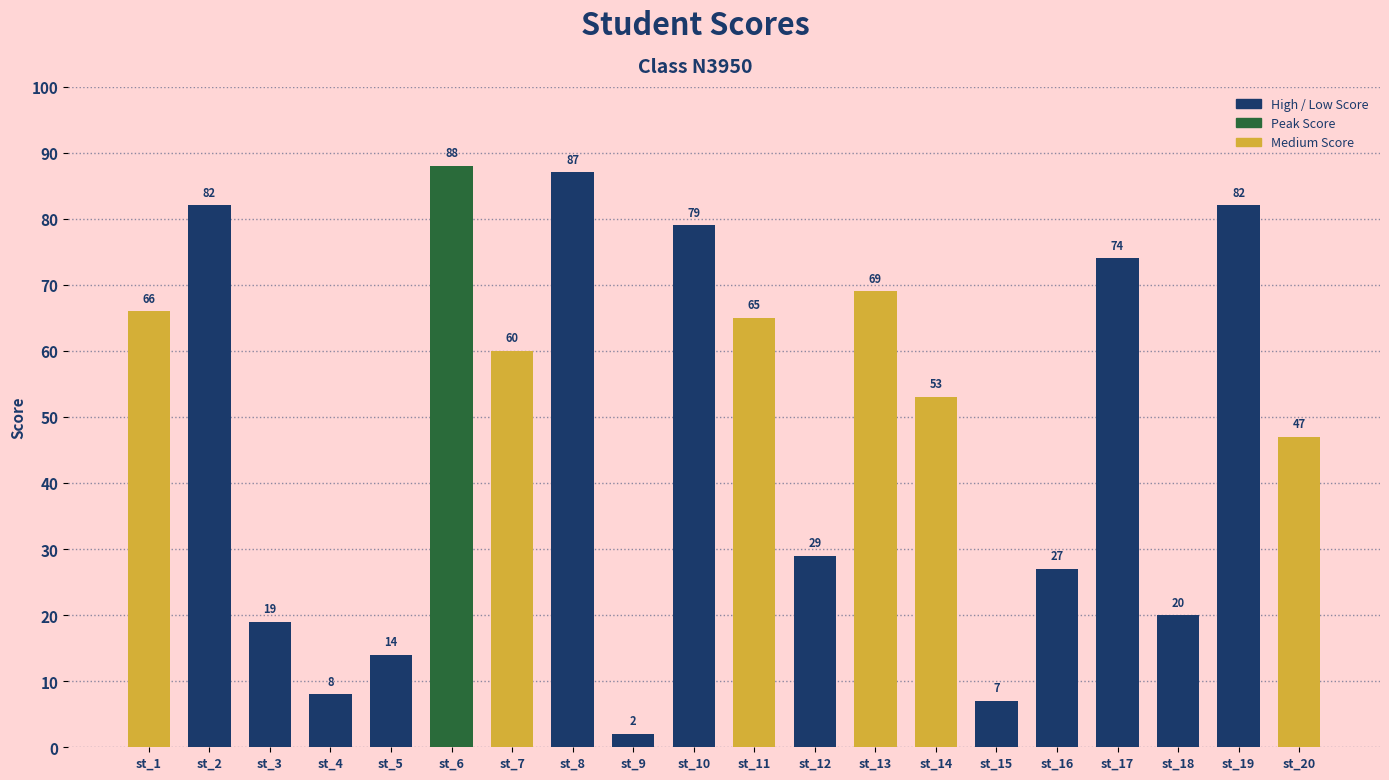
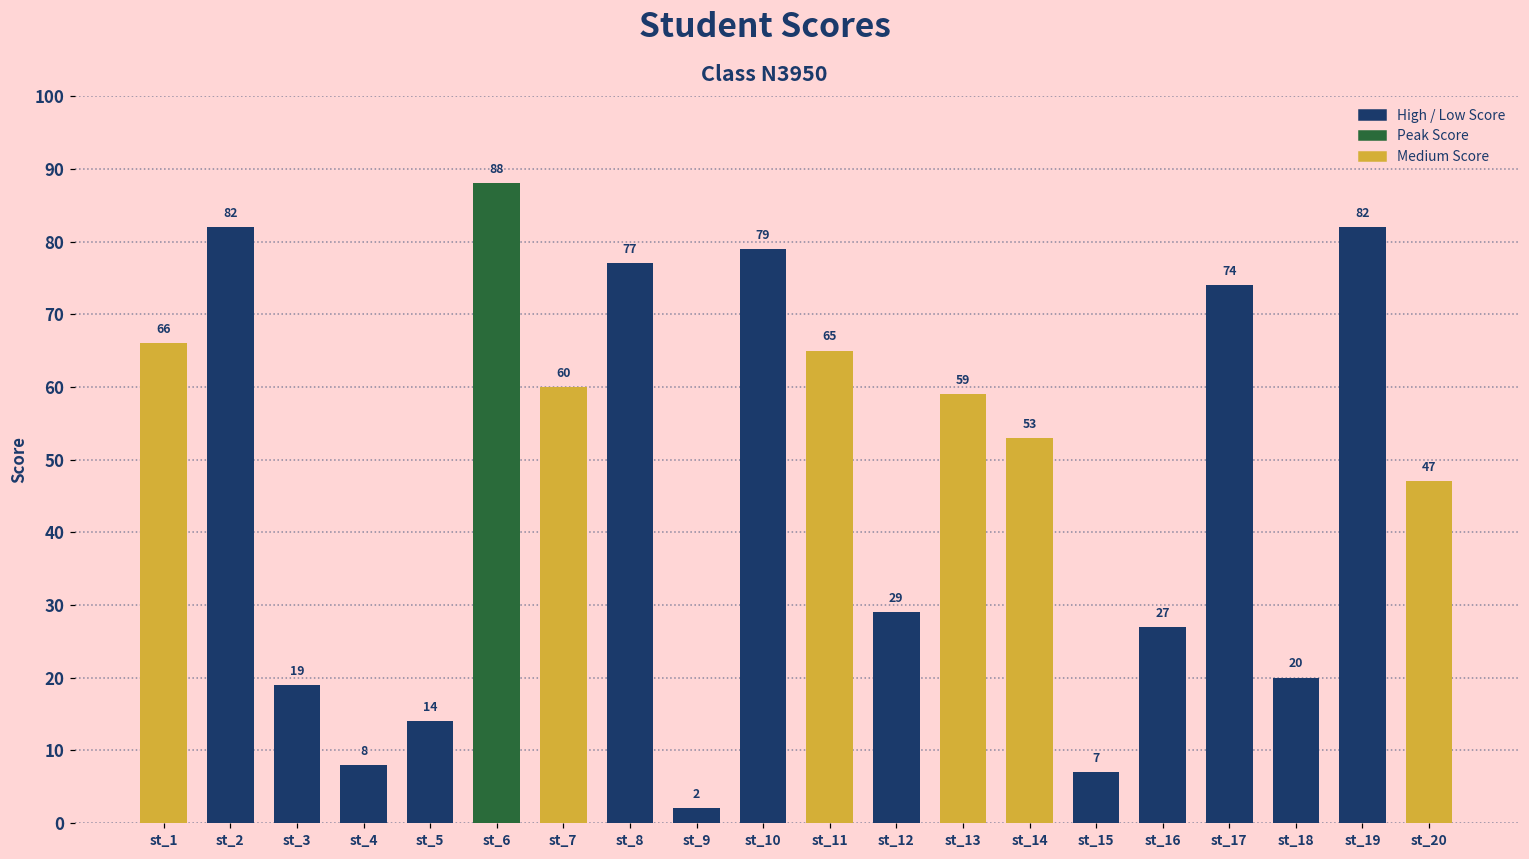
  {
    "st_1": 66,
    "st_2": 82,
    "st_3": 19,
    "st_4": 8,
    "st_5": 14,
    "st_6": 88,
    "st_7": 60,
-   "st_8": 87,
+   "st_8": 77,
    "st_9": 2,
    "st_10": 79,
    "st_11": 65,
    "st_12": 29,
-   "st_13": 69,
+   "st_13": 59,
    "st_14": 53,
    "st_15": 7,
    "st_16": 27,
    "st_17": 74,
    "st_18": 20,
    "st_19": 82,
    "st_20": 47
  }
